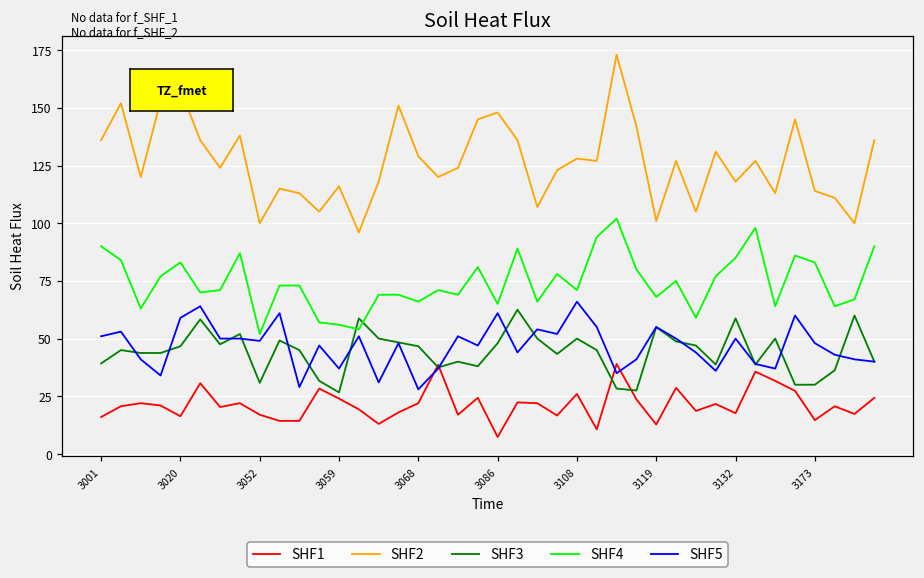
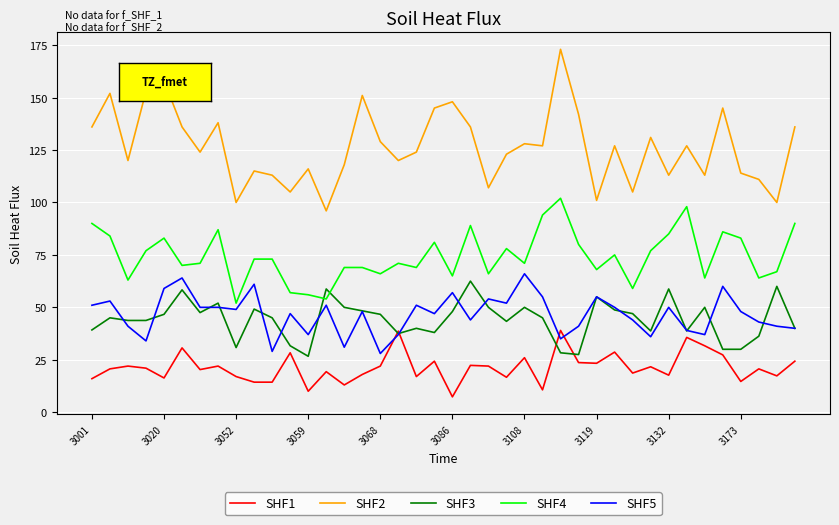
  {
    "SHF1": {
      "3001": 16,
      "3020": 16,
      "3052": 17,
-     "3059": 24,
+     "3059": 10,
      "3068": 22,
      "3086": 7,
      "3108": 26,
-     "3119": 13,
+     "3119": 23,
      "3132": 18,
      "3173": 15
    },
    "SHF2": {
      "3001": 136,
      "3020": 158,
      "3052": 100,
      "3059": 116,
      "3068": 129,
      "3086": 148,
      "3108": 128,
      "3119": 101,
-     "3132": 118,
+     "3132": 113,
      "3173": 114
    },
    "SHF3": {
      "3001": 39,
      "3020": 47,
      "3052": 31,
      "3059": 27,
      "3068": 47,
      "3086": 48,
      "3108": 50,
      "3132": 59,
      "3173": 30
    },
    "SHF4": {
      "3001": 90,
      "3020": 83,
      "3052": 52,
      "3059": 56,
      "3068": 66,
      "3086": 65,
      "3108": 71,
      "3119": 68,
      "3132": 85,
      "3173": 83
    },
    "SHF5": {
      "3001": 51,
      "3020": 59,
      "3052": 49,
      "3059": 37,
      "3068": 28,
-     "3086": 61,
+     "3086": 57,
      "3108": 66,
      "3132": 50,
      "3173": 48
    }
  }
